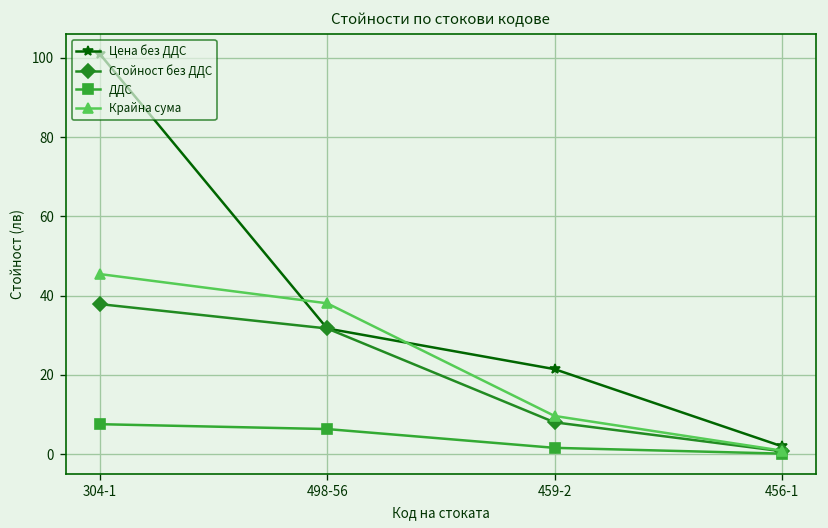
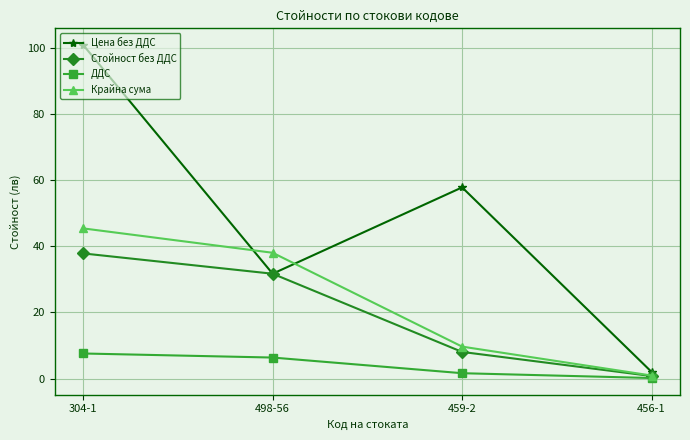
  {
    "Цена без ДДС": {
-     "459-2": 21,
+     "459-2": 58,
      "456-1": 2
    }
  }
